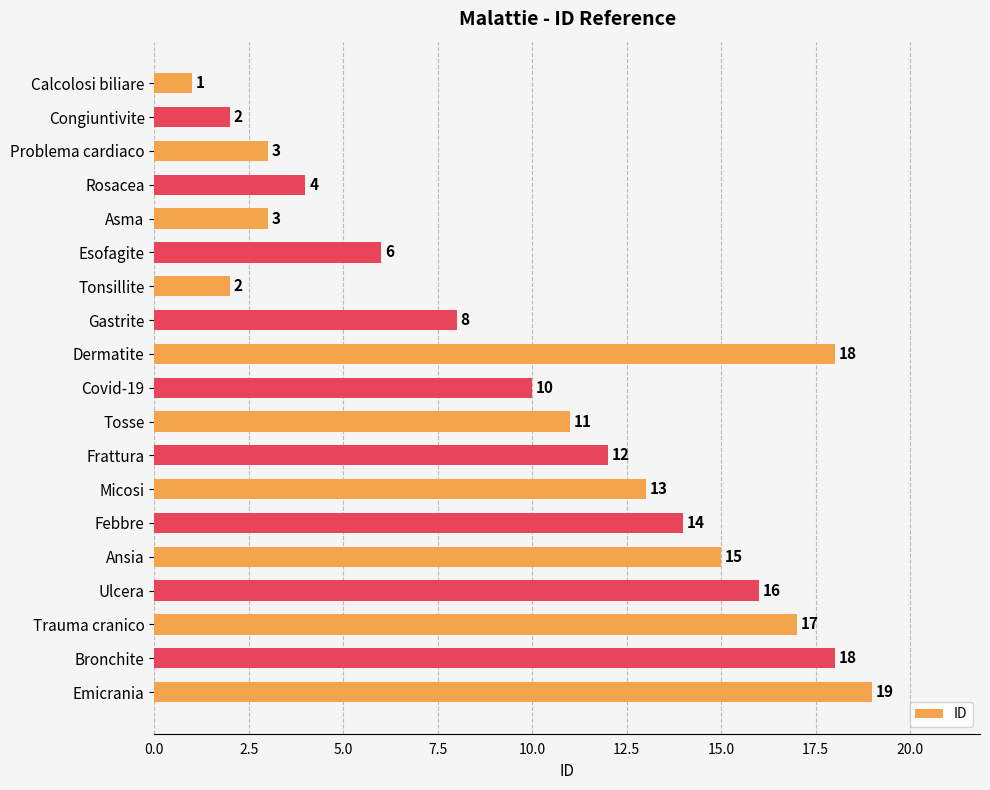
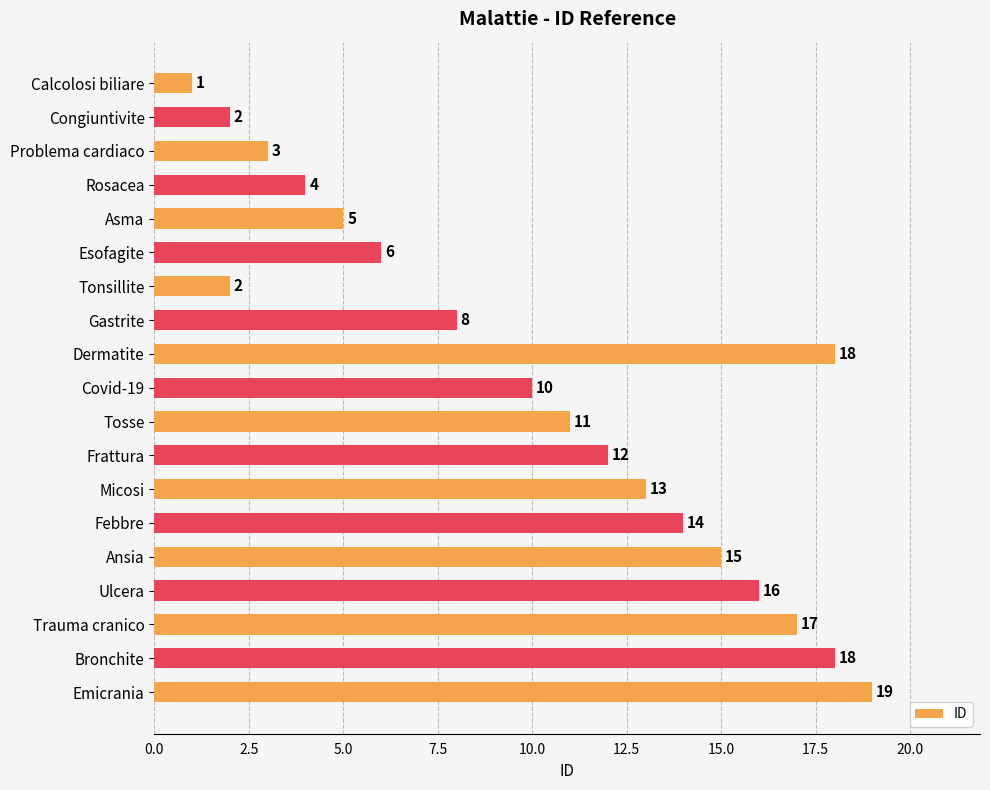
  {
    "Calcolosi biliare": 1,
    "Congiuntivite": 2,
    "Problema cardiaco": 3,
    "Rosacea": 4,
-   "Asma": 3,
+   "Asma": 5,
    "Esofagite": 6,
    "Tonsillite": 2,
    "Gastrite": 8,
    "Dermatite": 18,
    "Covid-19": 10,
    "Tosse": 11,
    "Frattura": 12,
    "Micosi": 13,
    "Febbre": 14,
    "Ansia": 15,
    "Ulcera": 16,
    "Trauma cranico": 17,
    "Bronchite": 18,
    "Emicrania": 19
  }
